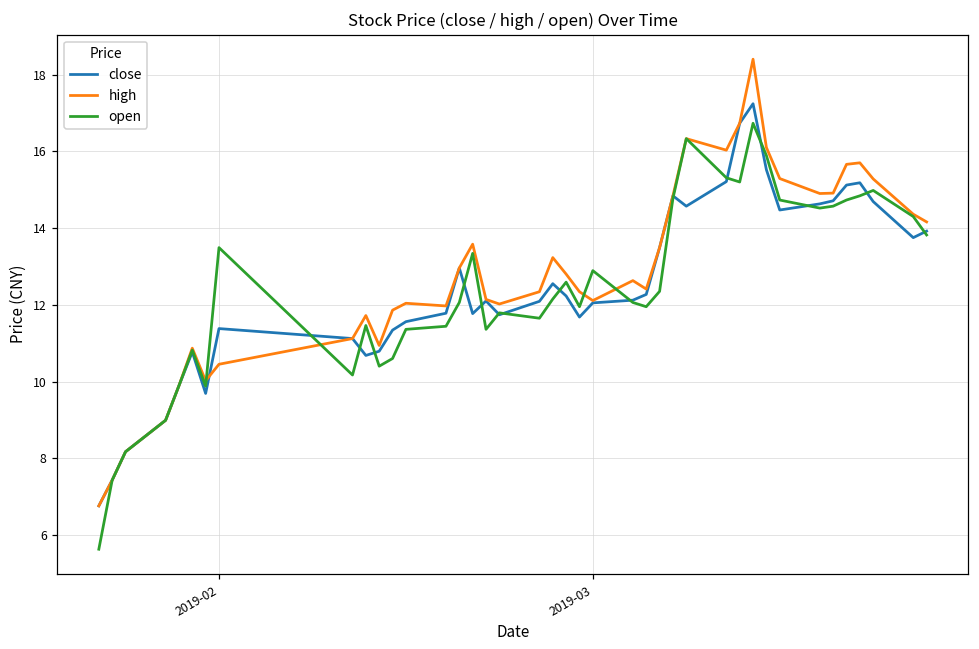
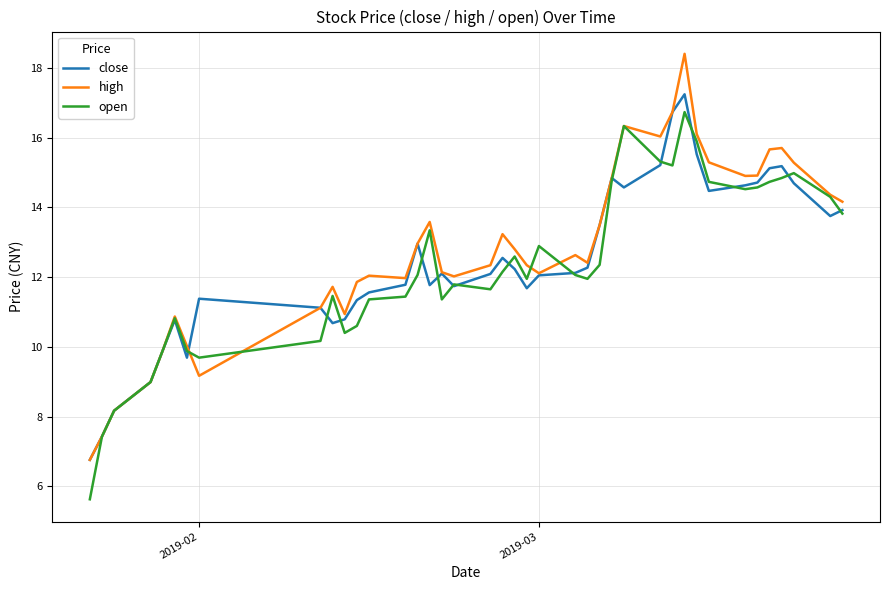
  {
    "close": {
      "2019-02": 11.4
    },
    "high": {
-     "2019-02": 10.5
+     "2019-02": 9.2
    },
    "open": {
-     "2019-02": 13.5,
+     "2019-02": 9.7,
      "2019-03": 12.9
    }
  }
